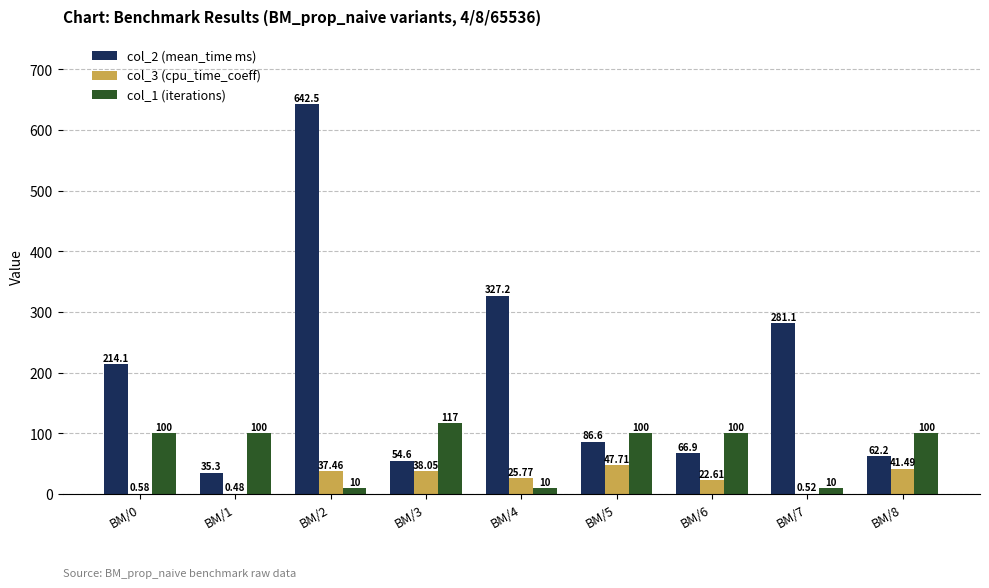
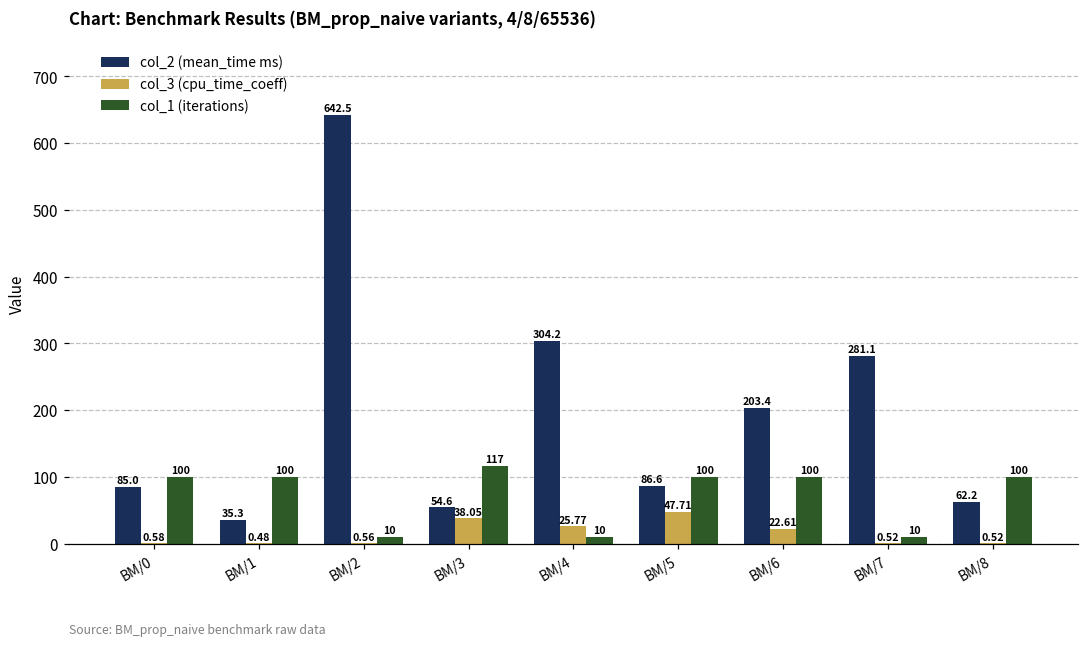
  {
    "col_2 (mean_time ms)": {
-     "BM/0": 214.1,
+     "BM/0": 85.0,
      "BM/1": 35.3,
      "BM/2": 642.5,
      "BM/3": 54.6,
-     "BM/4": 327.2,
+     "BM/4": 304.2,
      "BM/5": 86.6,
-     "BM/6": 66.9,
+     "BM/6": 203.4,
      "BM/7": 281.1,
      "BM/8": 62.2
    },
    "col_3 (cpu_time_coeff)": {
      "BM/0": 0.58,
      "BM/1": 0.48,
-     "BM/2": 37.46,
+     "BM/2": 0.56,
      "BM/3": 38.05,
      "BM/4": 25.77,
      "BM/5": 47.71,
      "BM/6": 22.61,
      "BM/7": 0.52,
-     "BM/8": 41.49
+     "BM/8": 0.52
    },
    "col_1 (iterations)": {
      "BM/0": 100,
      "BM/1": 100,
      "BM/2": 10,
      "BM/3": 117,
      "BM/4": 10,
      "BM/5": 100,
      "BM/6": 100,
      "BM/7": 10,
      "BM/8": 100
    }
  }
